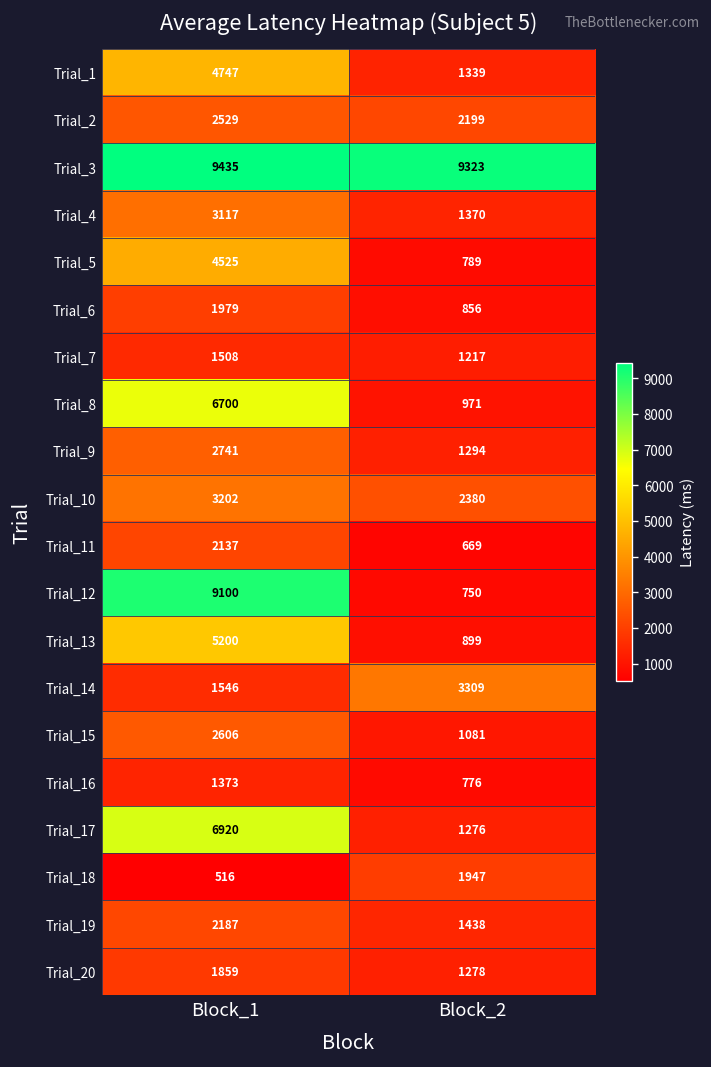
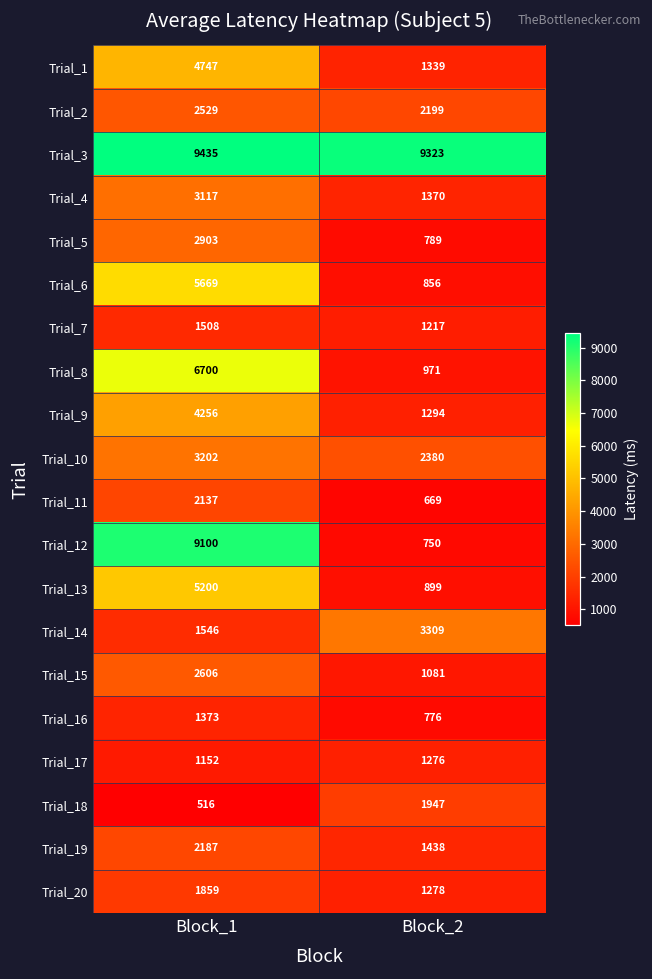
  {
    "Trial_1": {
      "Block_1": 4747,
      "Block_2": 1339
    },
    "Trial_2": {
      "Block_1": 2529,
      "Block_2": 2199
    },
    "Trial_3": {
      "Block_1": 9435,
      "Block_2": 9323
    },
    "Trial_4": {
      "Block_1": 3117,
      "Block_2": 1370
    },
    "Trial_5": {
-     "Block_1": 4525,
+     "Block_1": 2903,
      "Block_2": 789
    },
    "Trial_6": {
-     "Block_1": 1979,
+     "Block_1": 5669,
      "Block_2": 856
    },
    "Trial_7": {
      "Block_1": 1508,
      "Block_2": 1217
    },
    "Trial_8": {
      "Block_1": 6700,
      "Block_2": 971
    },
    "Trial_9": {
-     "Block_1": 2741,
+     "Block_1": 4256,
      "Block_2": 1294
    },
    "Trial_10": {
      "Block_1": 3202,
      "Block_2": 2380
    },
    "Trial_11": {
      "Block_1": 2137,
      "Block_2": 669
    },
    "Trial_12": {
      "Block_1": 9100,
      "Block_2": 750
    },
    "Trial_13": {
      "Block_1": 5200,
      "Block_2": 899
    },
    "Trial_14": {
      "Block_1": 1546,
      "Block_2": 3309
    },
    "Trial_15": {
      "Block_1": 2606,
      "Block_2": 1081
    },
    "Trial_16": {
      "Block_1": 1373,
      "Block_2": 776
    },
    "Trial_17": {
-     "Block_1": 6920,
+     "Block_1": 1152,
      "Block_2": 1276
    },
    "Trial_18": {
      "Block_1": 516,
      "Block_2": 1947
    },
    "Trial_19": {
      "Block_1": 2187,
      "Block_2": 1438
    },
    "Trial_20": {
      "Block_1": 1859,
      "Block_2": 1278
    }
  }
